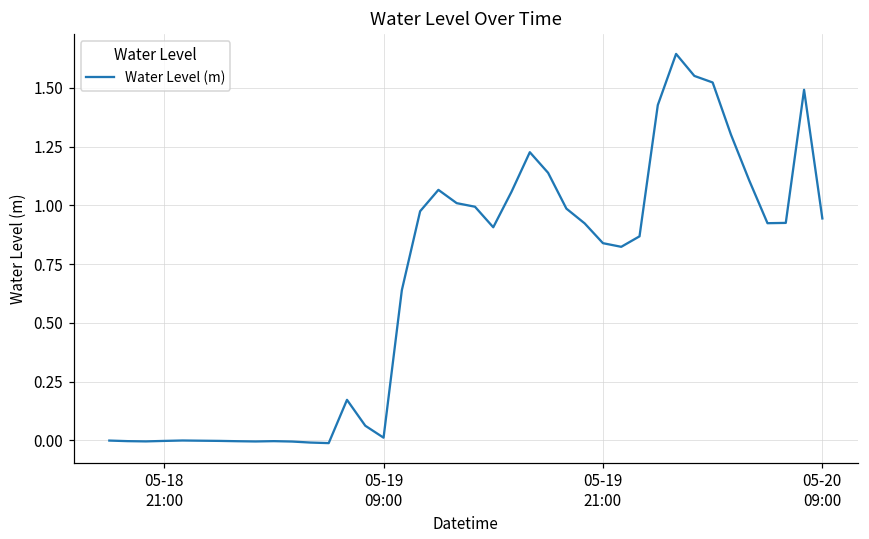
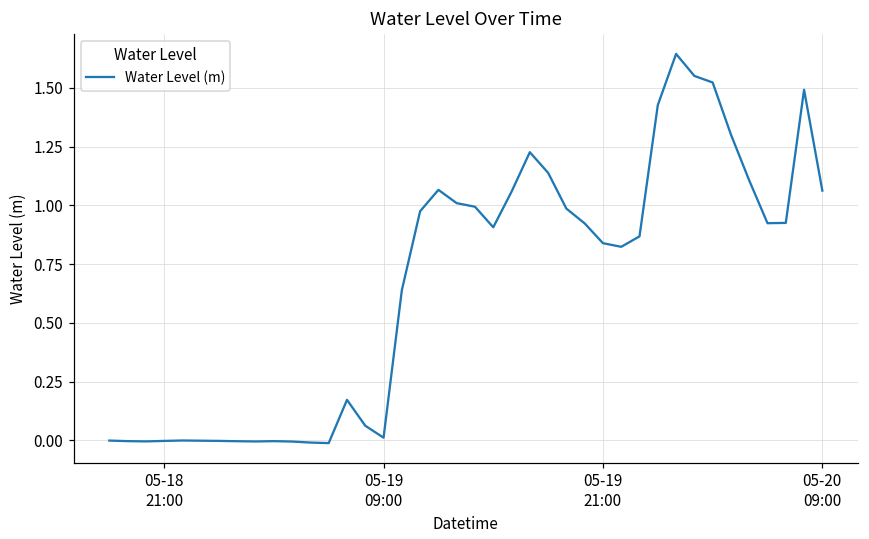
  {
    "05-18 21:00": 0.00,
    "05-19 09:00": 0.01,
    "05-19 21:00": 0.84,
-   "05-20 09:00": 0.94
+   "05-20 09:00": 1.06
  }
